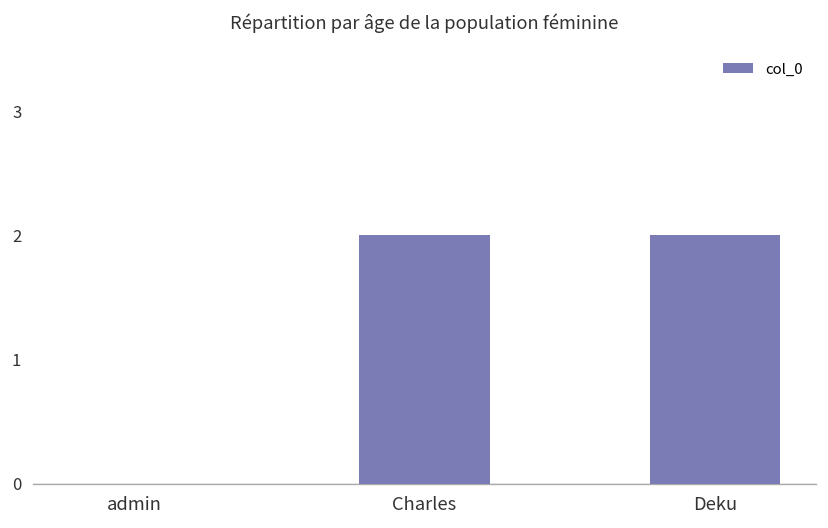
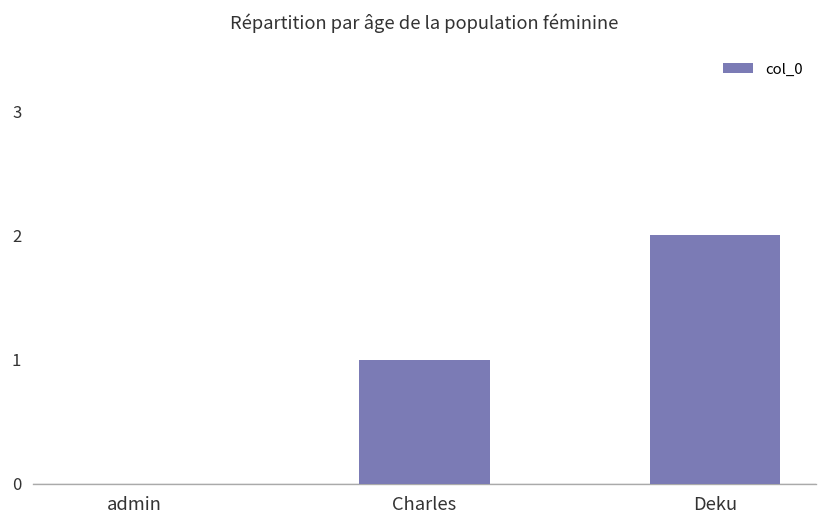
  {
    "admin": 0,
-   "Charles": 2,
+   "Charles": 1,
    "Deku": 2
  }
